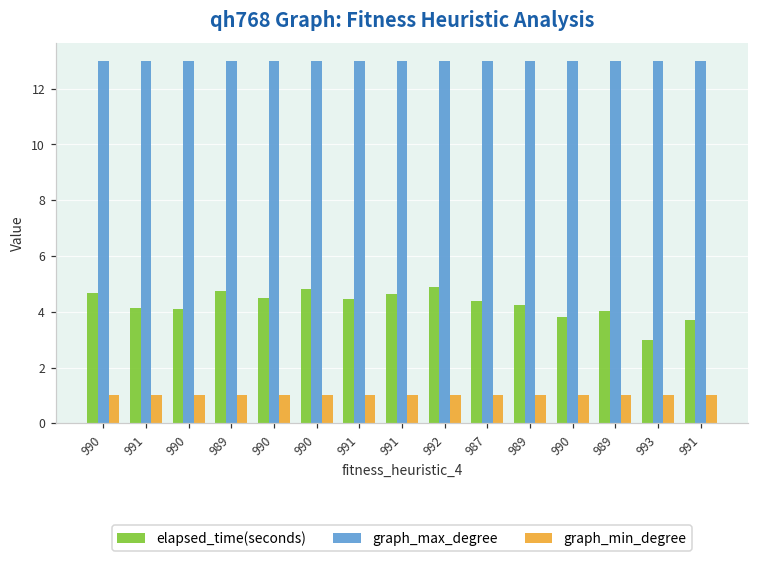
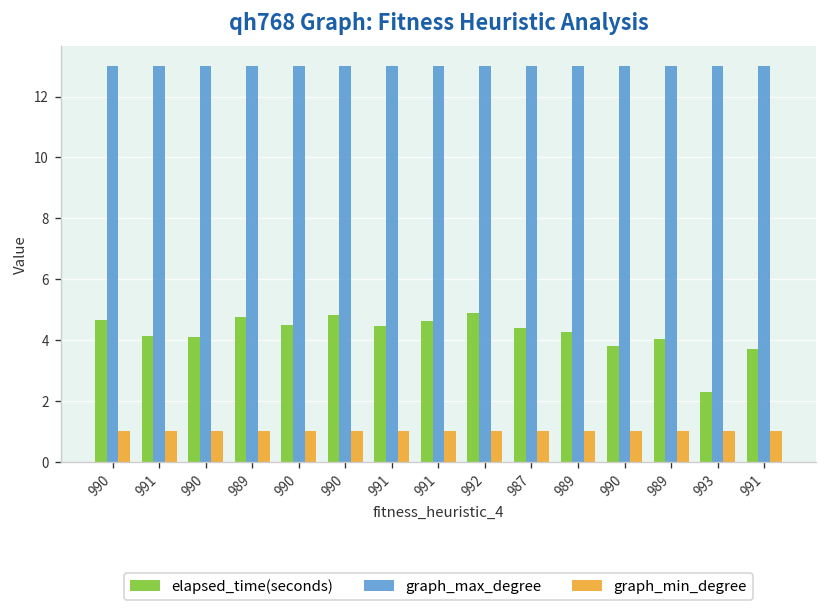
  {
    "elapsed_time(seconds)": {
      "992": 4.9,
      "987": 4.4,
-     "993": 3.0
+     "993": 2.3
    },
    "graph_max_degree": {
      "992": 13.0,
      "987": 13.0,
      "993": 13.0
    },
    "graph_min_degree": {
      "992": 1.0,
      "987": 1.0,
      "993": 1.0
    }
  }
